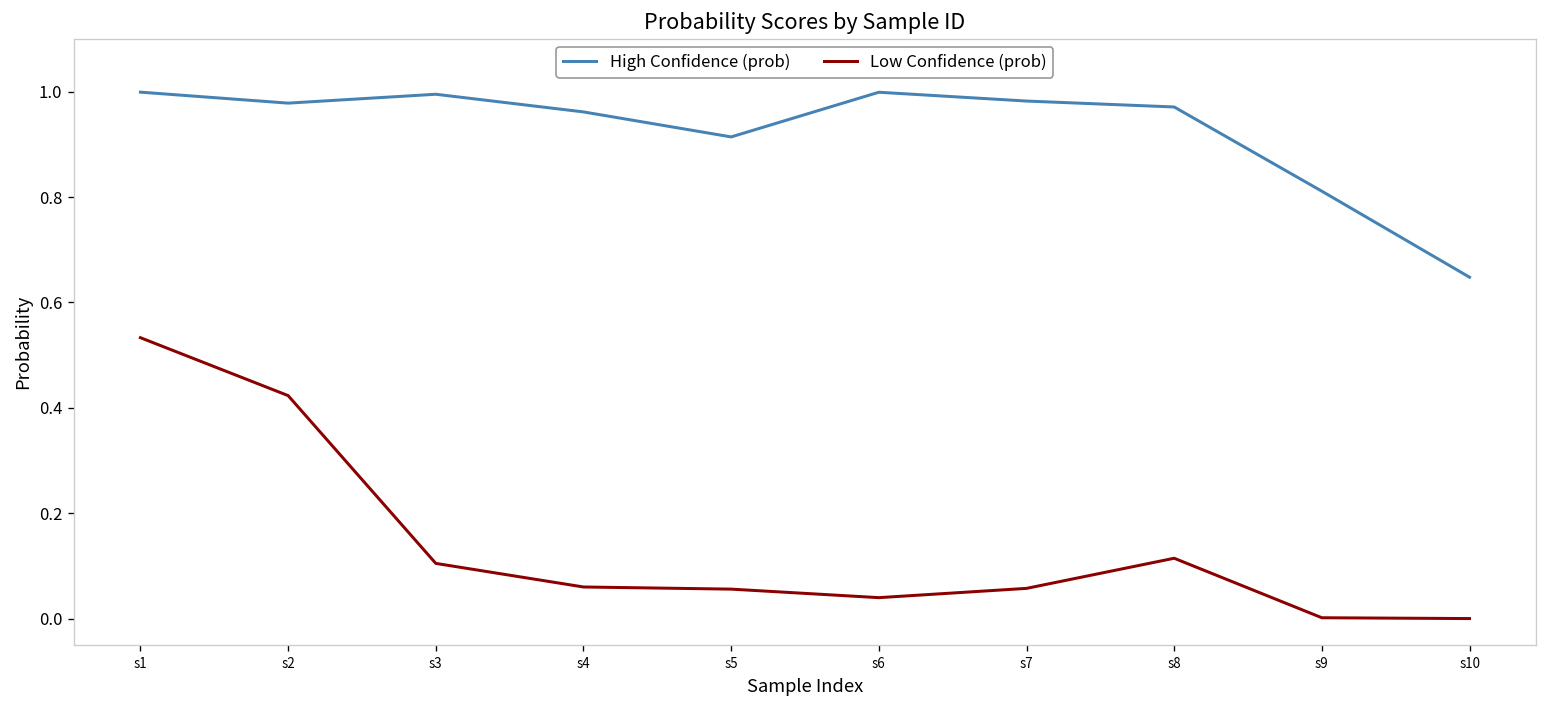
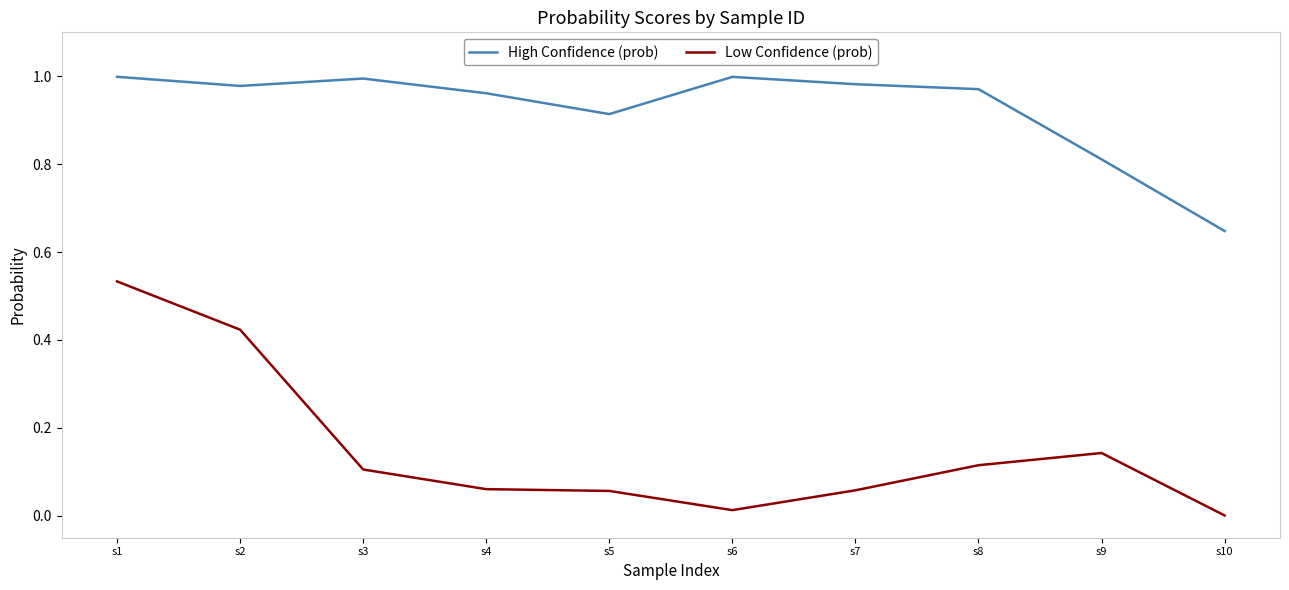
  {
    "High Confidence (prob)": {
      "s1": 1.00,
      "s2": 0.98,
      "s3": 0.99,
      "s4": 0.96,
      "s5": 0.91,
      "s6": 1.00,
      "s7": 0.98,
      "s8": 0.97,
      "s9": 0.81,
      "s10": 0.65
    },
    "Low Confidence (prob)": {
      "s1": 0.53,
      "s2": 0.42,
      "s3": 0.11,
      "s4": 0.06,
      "s5": 0.06,
-     "s6": 0.04,
+     "s6": 0.01,
      "s7": 0.06,
      "s8": 0.11,
-     "s9": 0.00,
+     "s9": 0.14,
      "s10": 0.00
    }
  }
